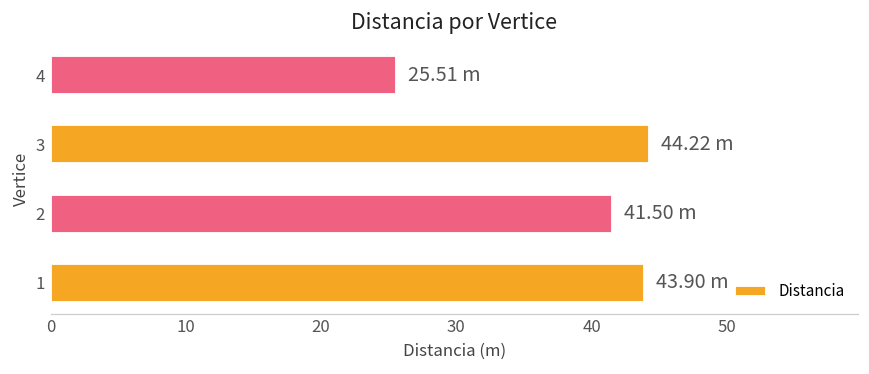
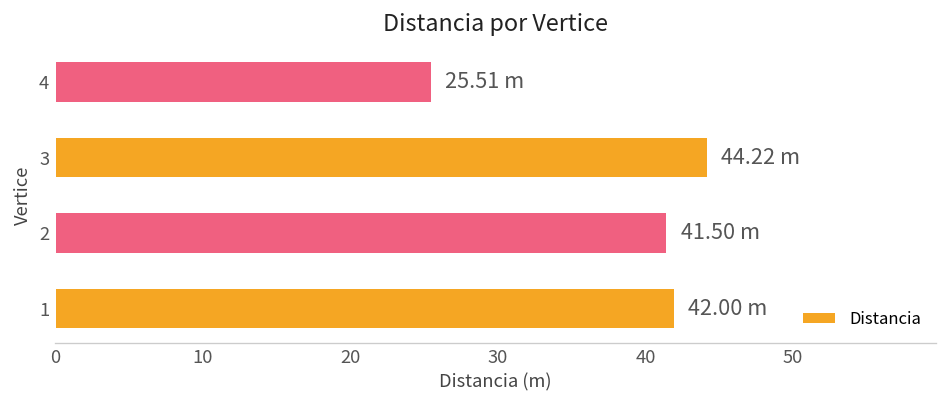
  {
    "4": 25.51,
    "3": 44.22,
    "2": 41.50,
-   "1": 43.90
+   "1": 42.00
  }
